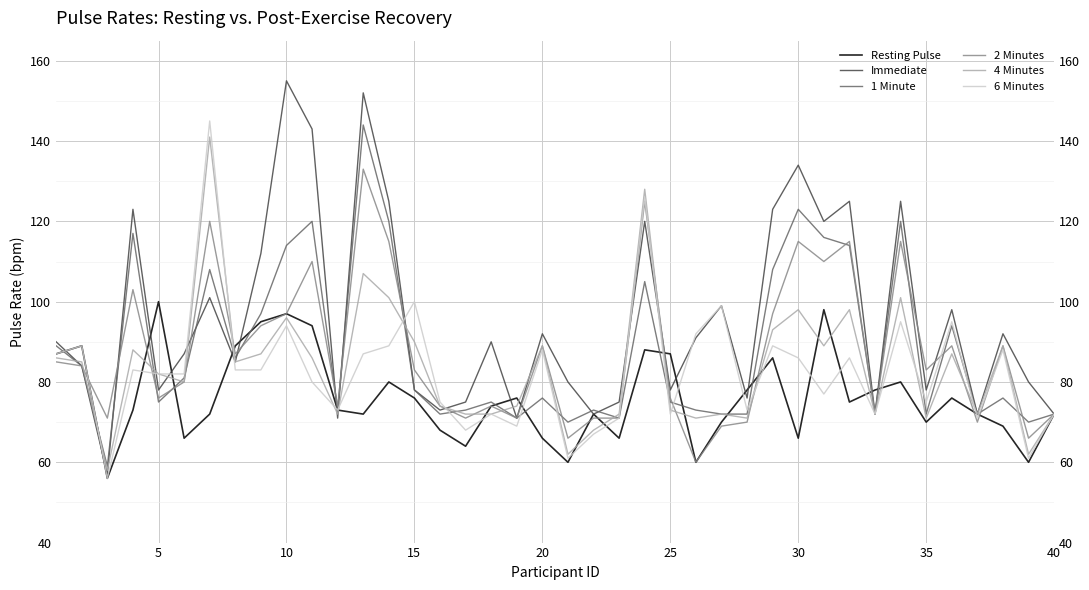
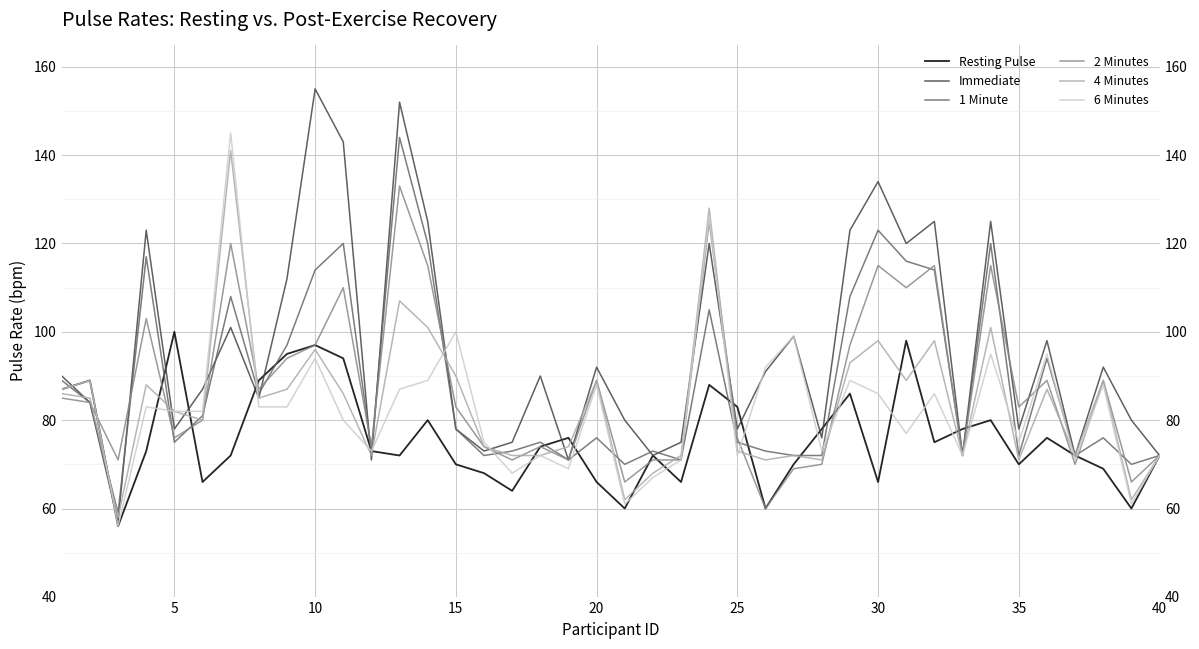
  {
    "Resting Pulse": {
      "5": 100,
-     "15": 76,
+     "15": 70,
      "20": 66,
-     "25": 87,
+     "25": 83,
      "30": 66,
      "35": 70
    }
  }
